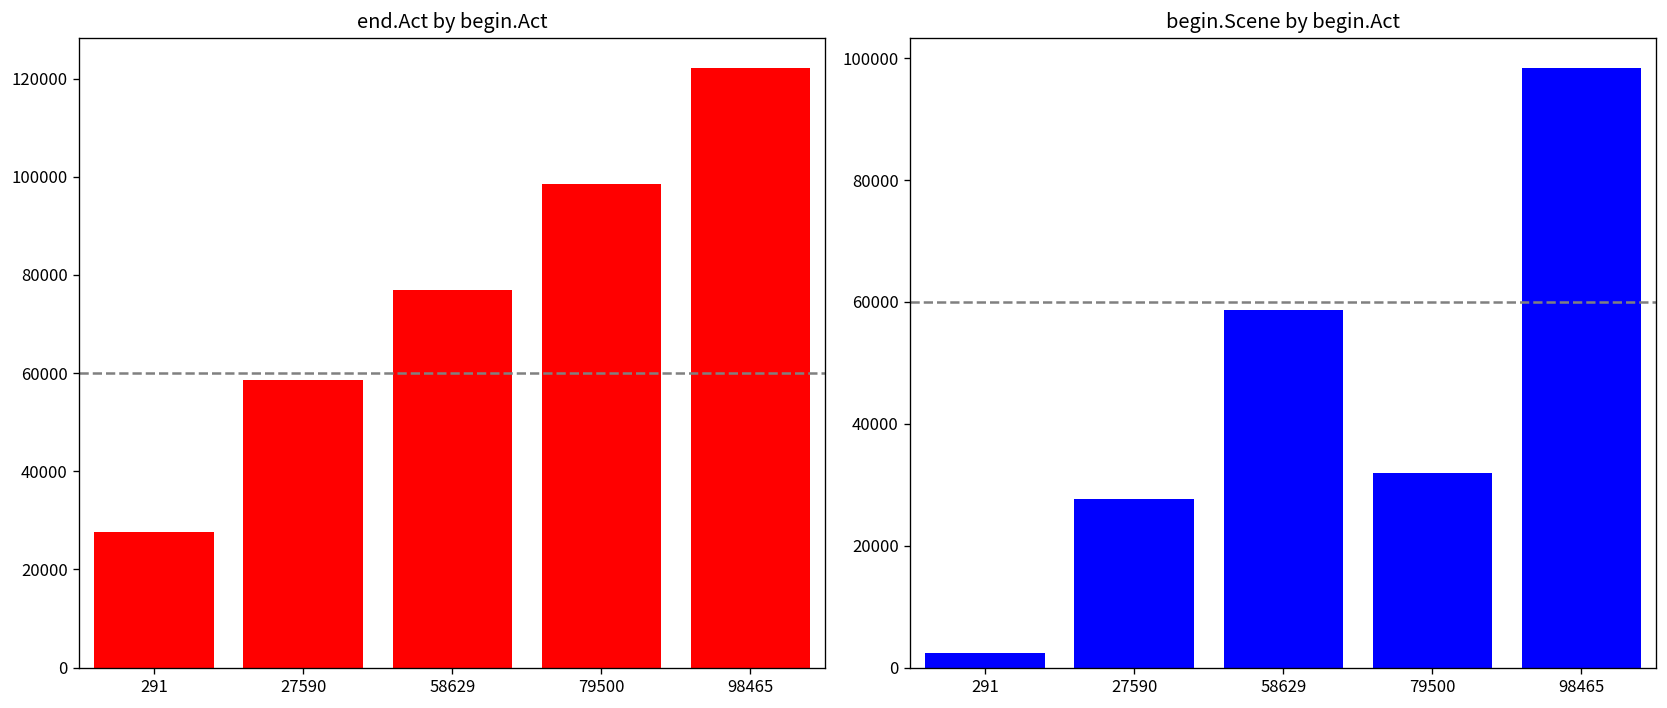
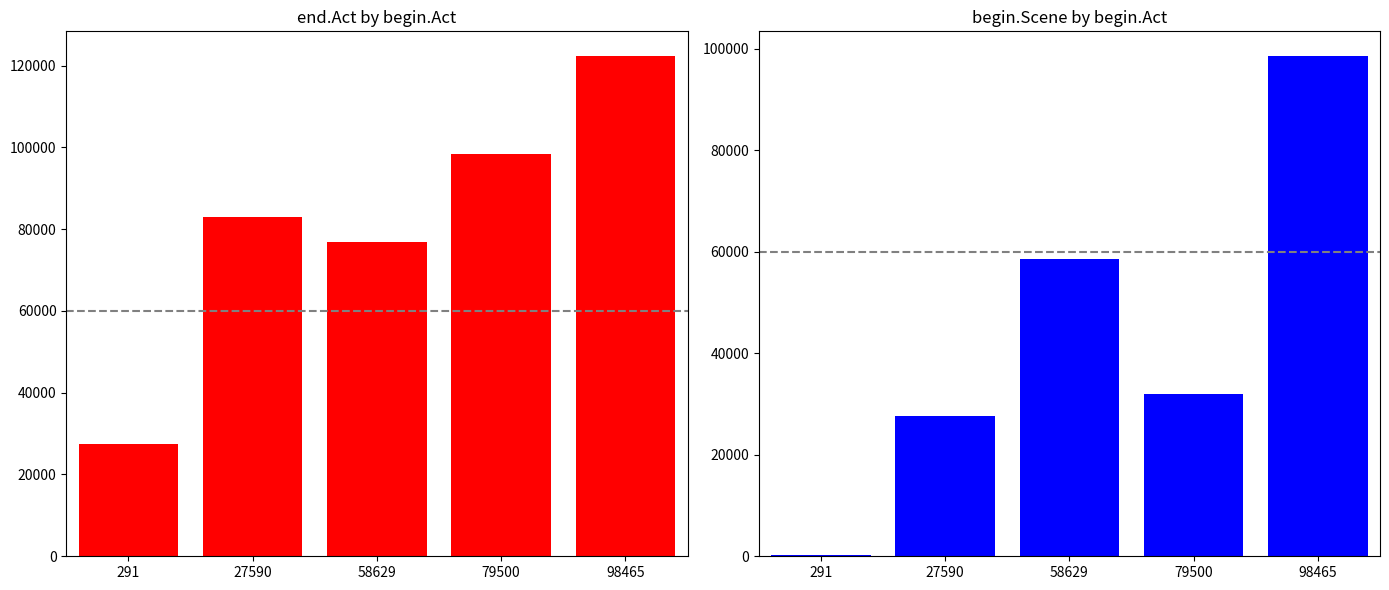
  {
    "end.Act by begin.Act": {
      "291": 28000,
-     "27590": 59000,
+     "27590": 83000,
      "58629": 77000,
      "79500": 98000,
      "98465": 122000
    },
    "begin.Scene by begin.Act": {
-     "291": 2000,
+     "291": 0,
      "27590": 28000,
      "58629": 59000,
      "79500": 32000,
      "98465": 98000
    }
  }
